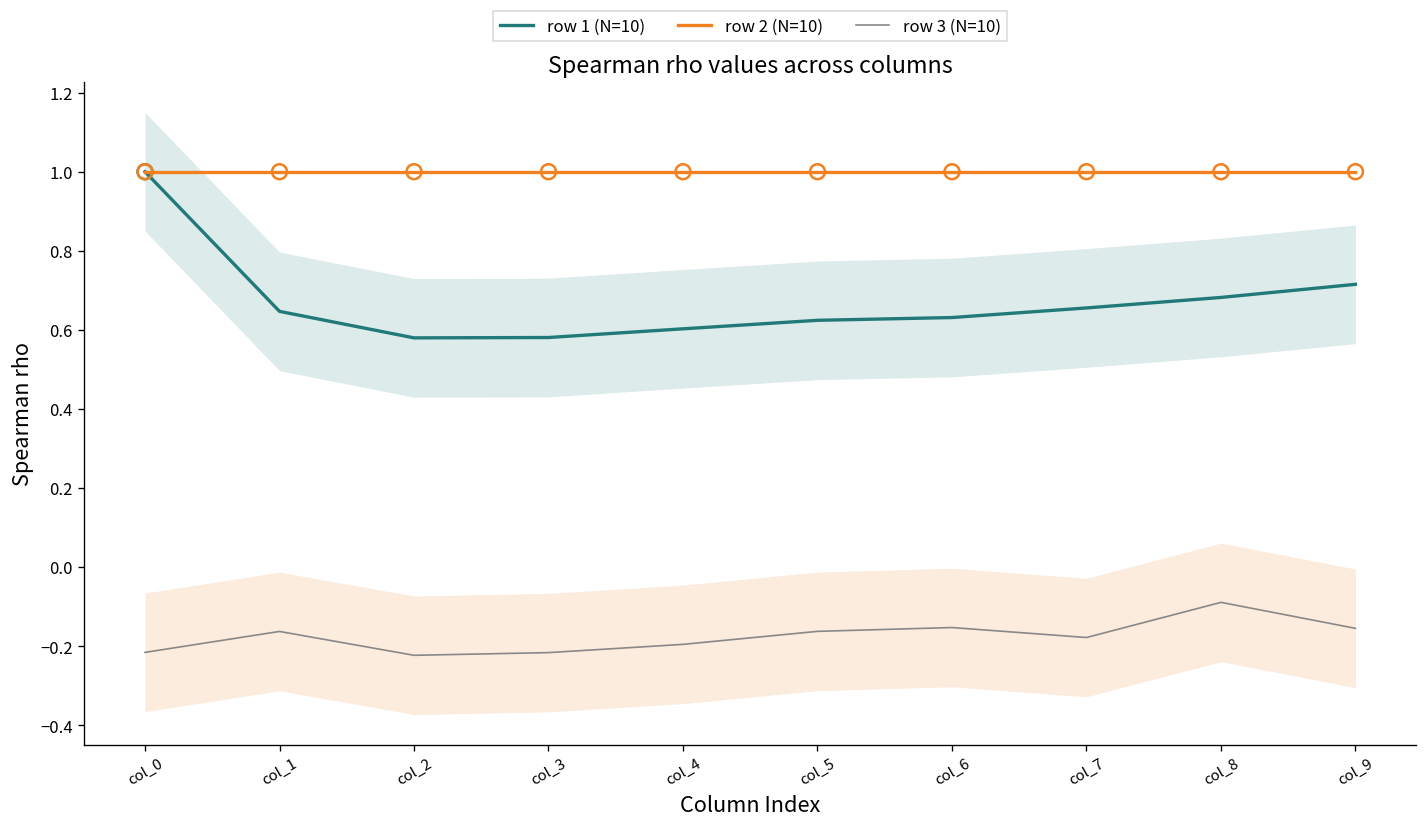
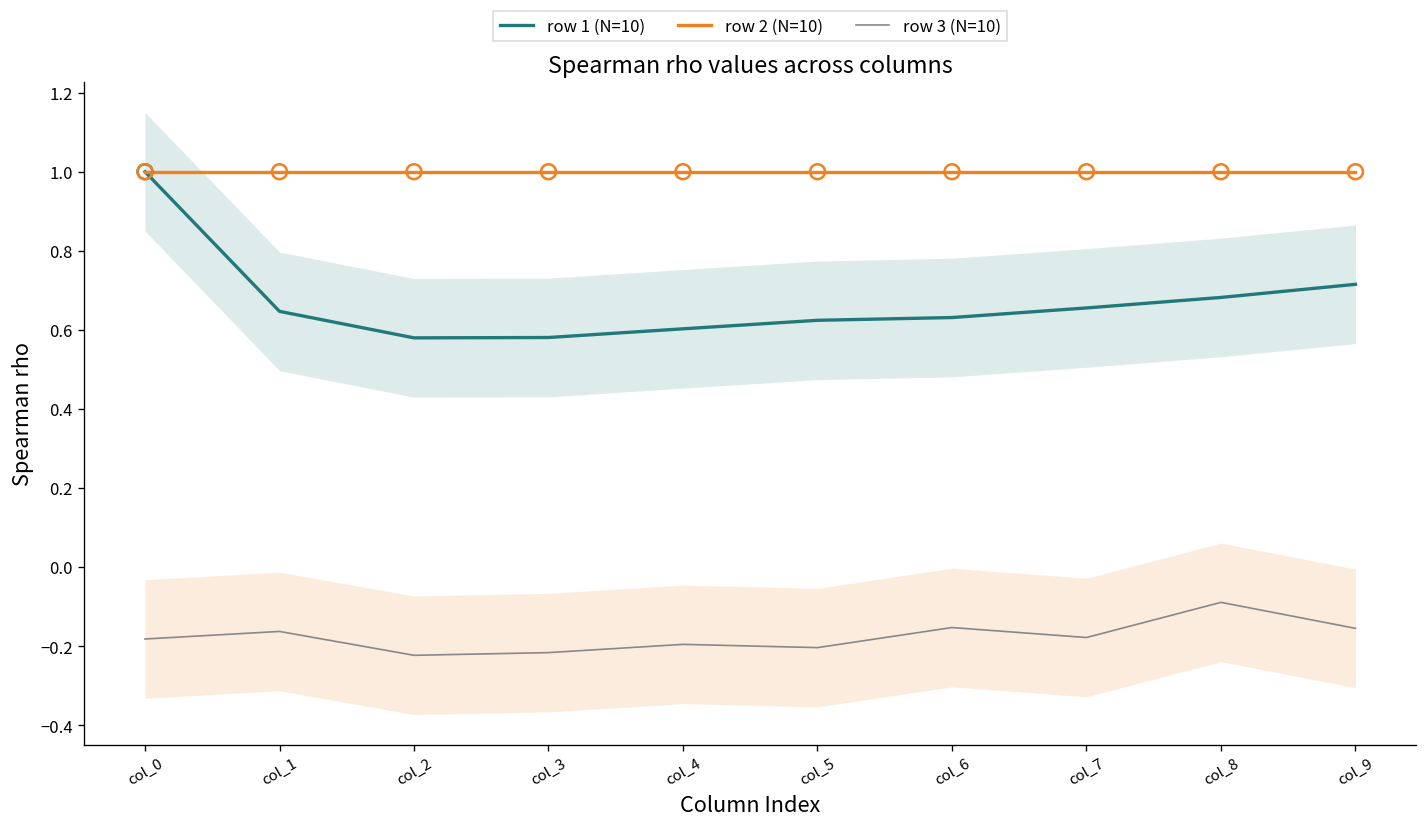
  {
    "row 3 (N=10)": {
-     "col_0": -0.22,
+     "col_0": -0.18,
      "col_1": -0.16,
      "col_2": -0.22,
      "col_3": -0.22,
      "col_4": -0.20,
-     "col_5": -0.16,
+     "col_5": -0.20,
      "col_6": -0.15,
      "col_7": -0.18,
      "col_8": -0.09,
      "col_9": -0.15
    }
  }
